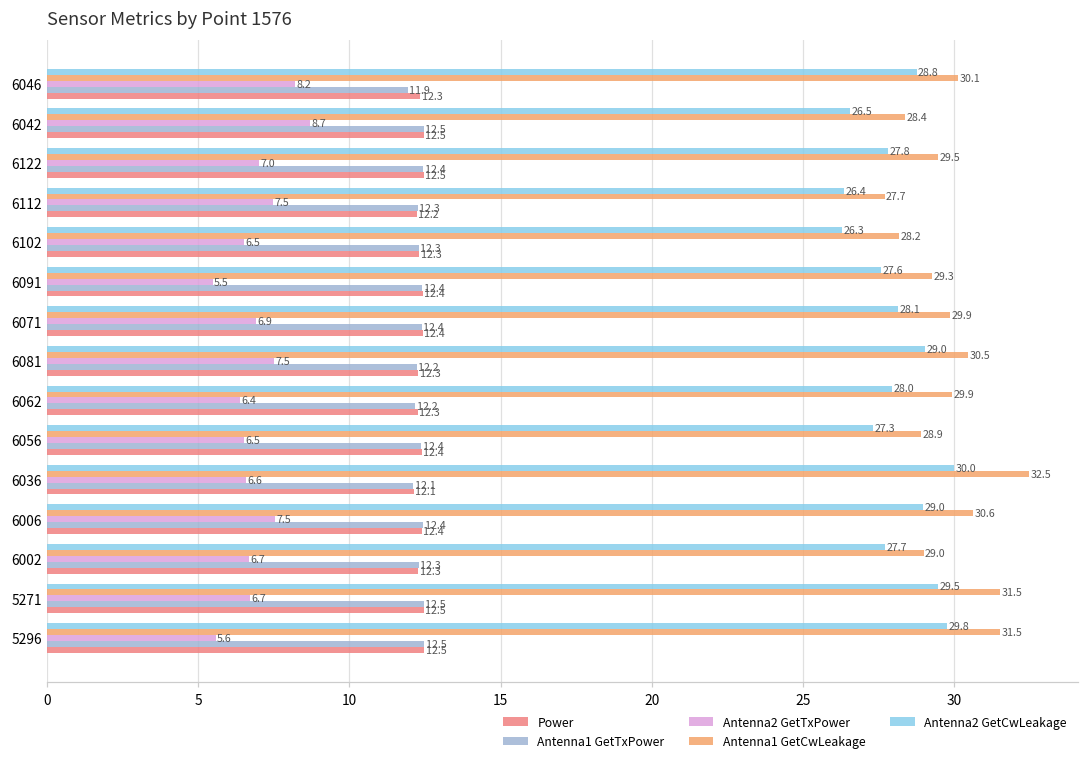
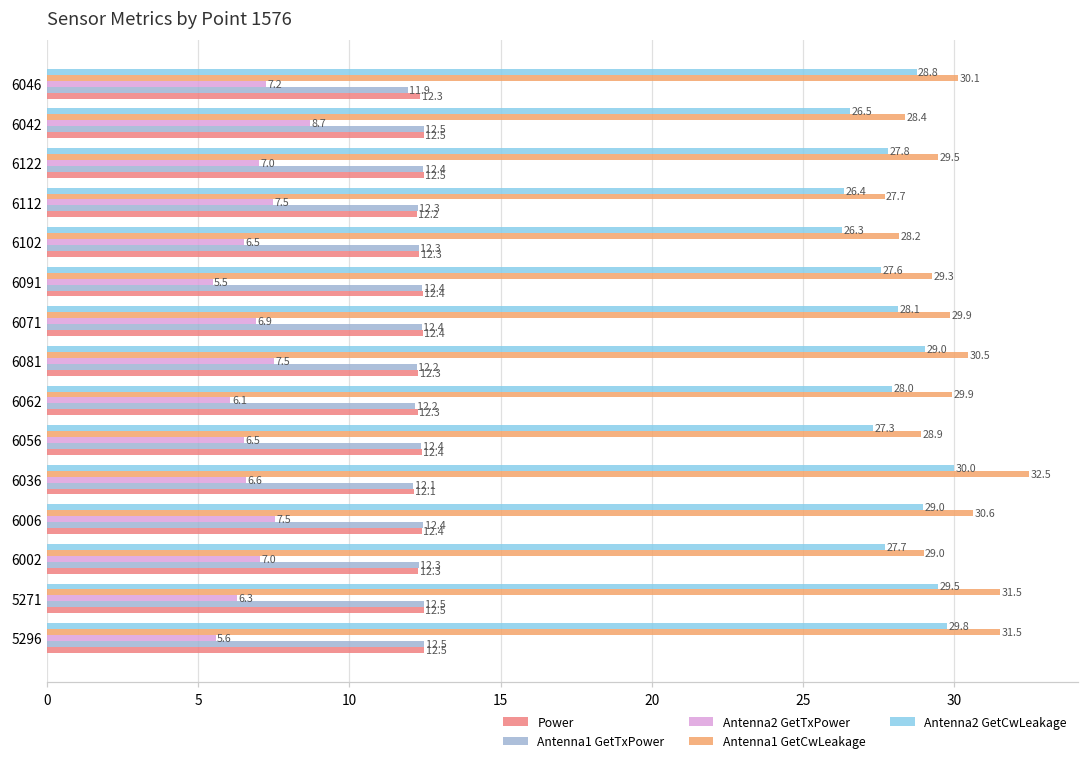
  {
    "Antenna2 GetTxPower": {
-     "6046": 8.2,
+     "6046": 7.2,
      "6042": 8.7,
      "6122": 7.0,
      "6112": 7.5,
      "6102": 6.5,
      "6091": 5.5,
      "6071": 6.9,
      "6081": 7.5,
-     "6062": 6.4,
+     "6062": 6.1,
      "6056": 6.5,
      "6036": 6.6,
      "6006": 7.5,
-     "6002": 6.7,
-     "5271": 6.7,
+     "6002": 7.0,
+     "5271": 6.3,
      "5296": 5.6
    }
  }
